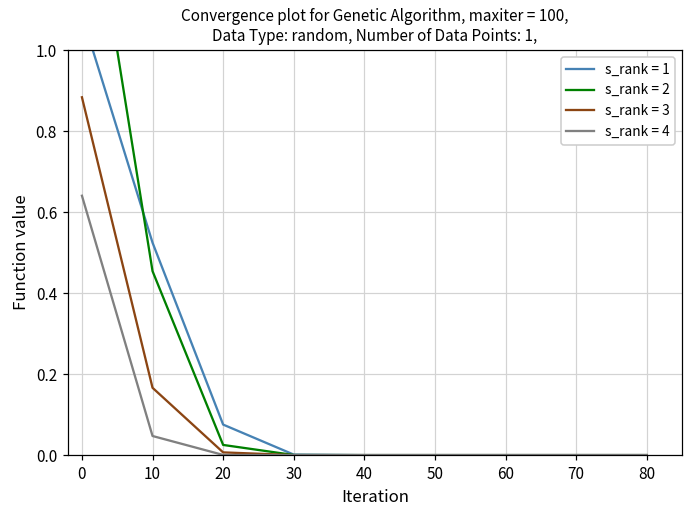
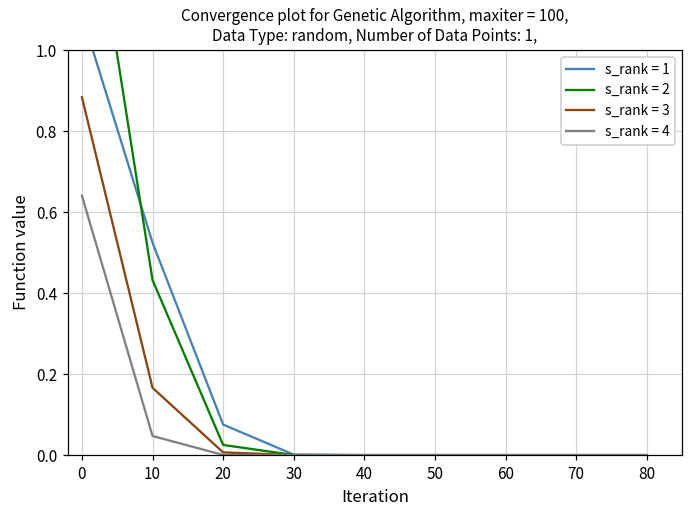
  {
    "s_rank = 1": {
      "10": 0.52,
      "20": 0.08
    },
    "s_rank = 2": {
-     "10": 0.45,
+     "10": 0.43,
      "20": 0.03
    },
    "s_rank = 3": {
      "0": 0.88,
      "10": 0.17
    },
    "s_rank = 4": {
      "0": 0.64,
      "10": 0.05
    }
  }
